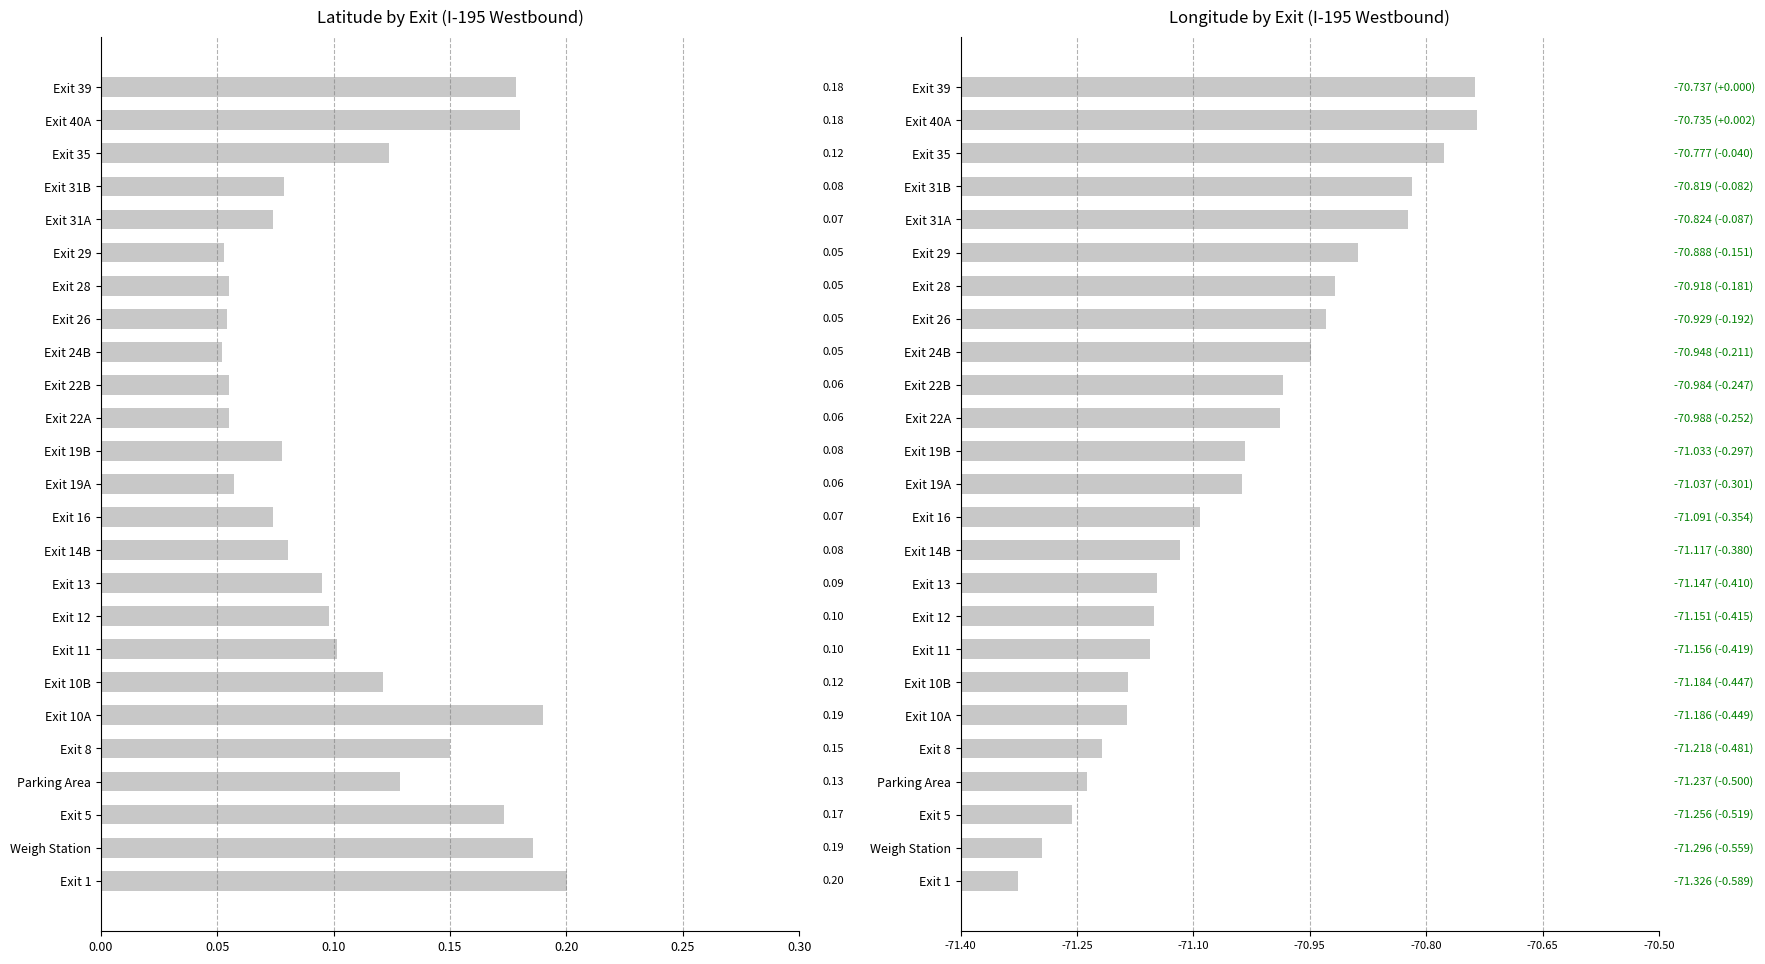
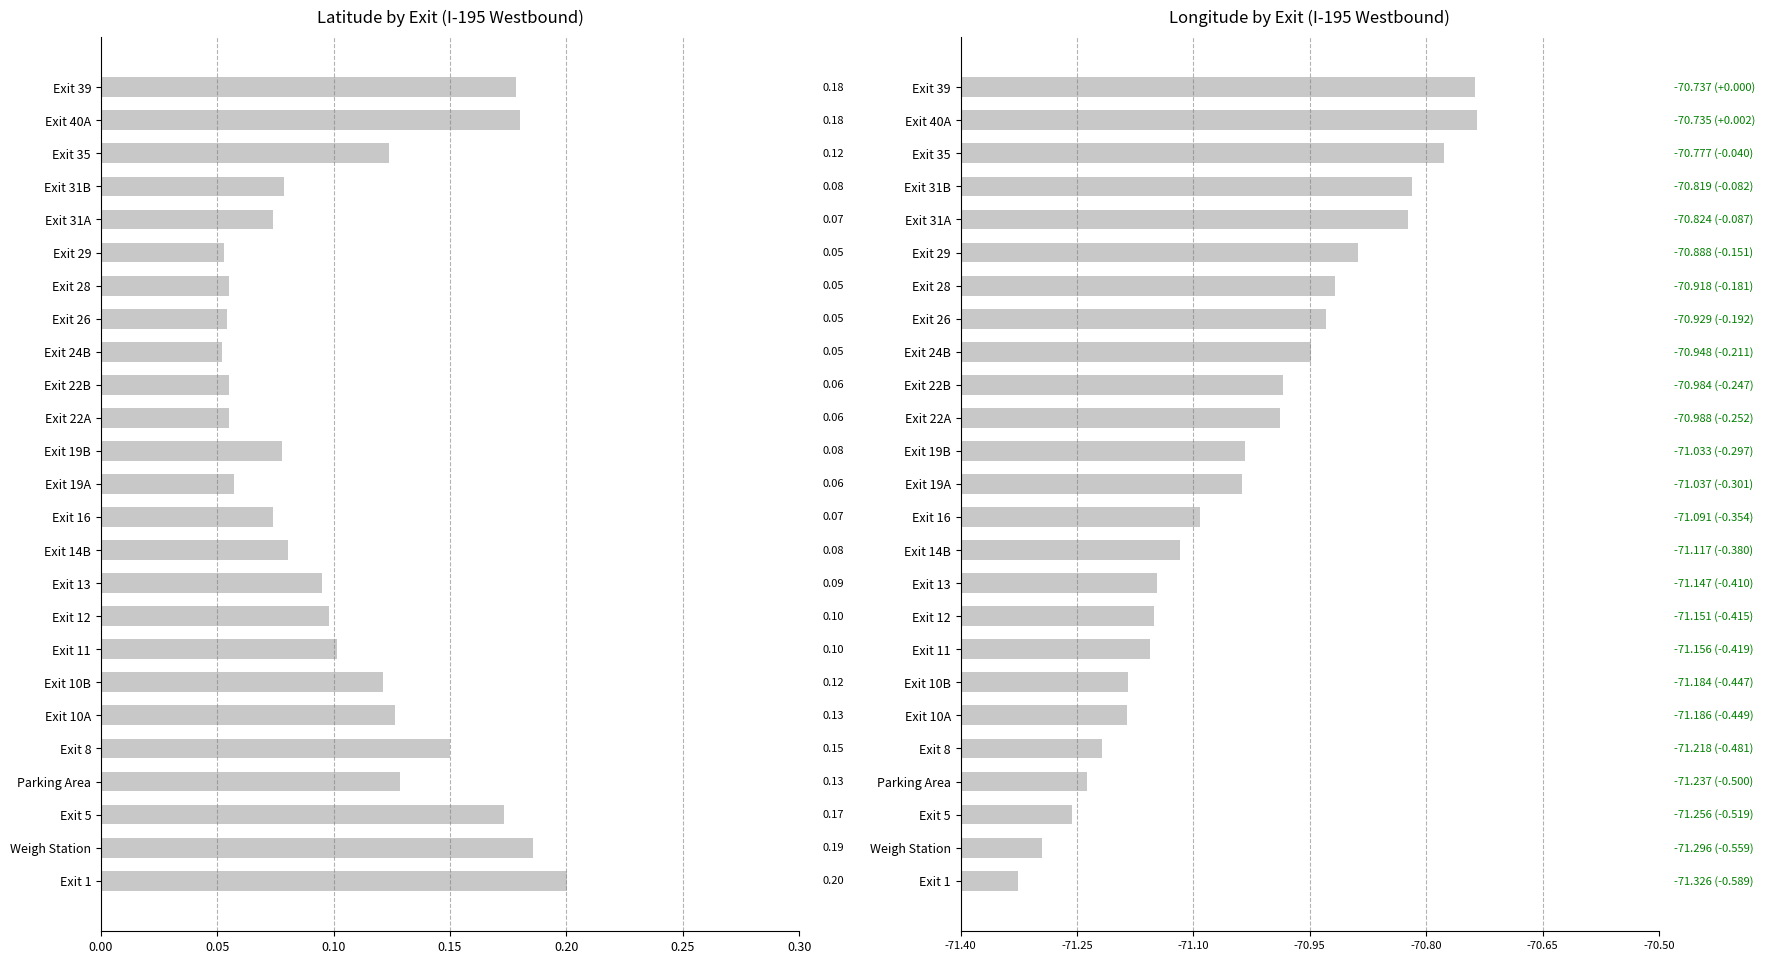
  {
    "Latitude by Exit (I-195 Westbound)": {
-     "Exit 10A": 0.19
+     "Exit 10A": 0.13
    }
  }
